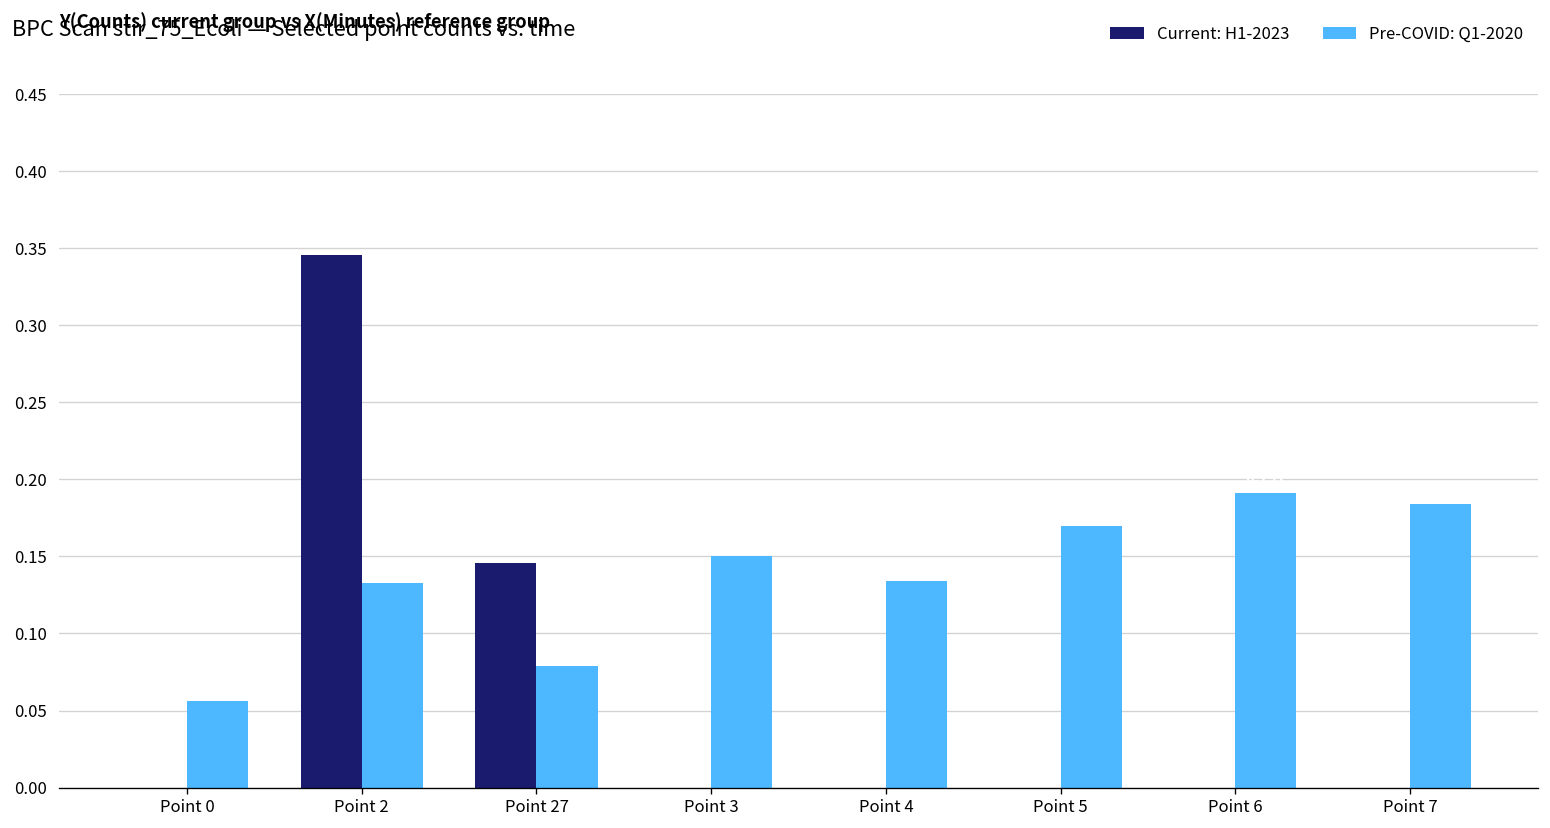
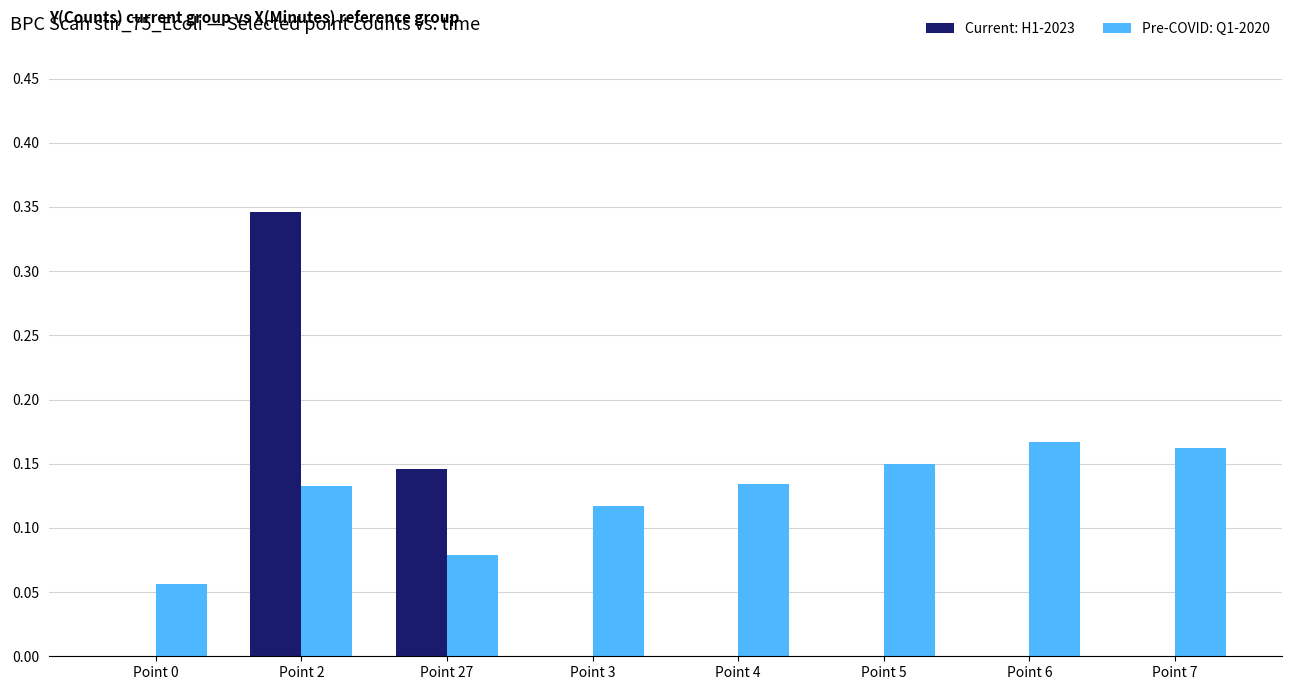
  {
    "Current: H1-2023": {
      "Point 0": 0.000,
      "Point 2": 0.346,
      "Point 27": 0.146,
      "Point 3": 0.000,
      "Point 4": 0.000,
      "Point 5": 0.000,
      "Point 6": 0.000,
      "Point 7": 0.000
    },
    "Pre-COVID: Q1-2020": {
      "Point 0": 0.056,
      "Point 2": 0.133,
      "Point 27": 0.079,
-     "Point 3": 0.150,
+     "Point 3": 0.117,
      "Point 4": 0.134,
-     "Point 5": 0.17,
-     "Point 6": 0.191,
-     "Point 7": 0.184
+     "Point 5": 0.15,
+     "Point 6": 0.167,
+     "Point 7": 0.162
    }
  }
